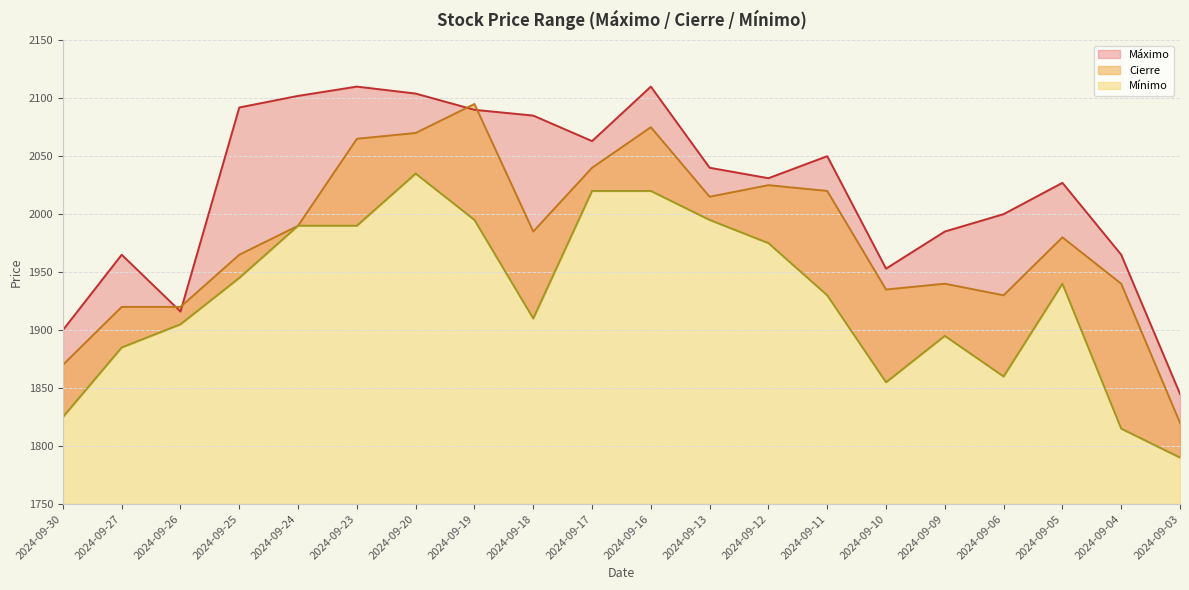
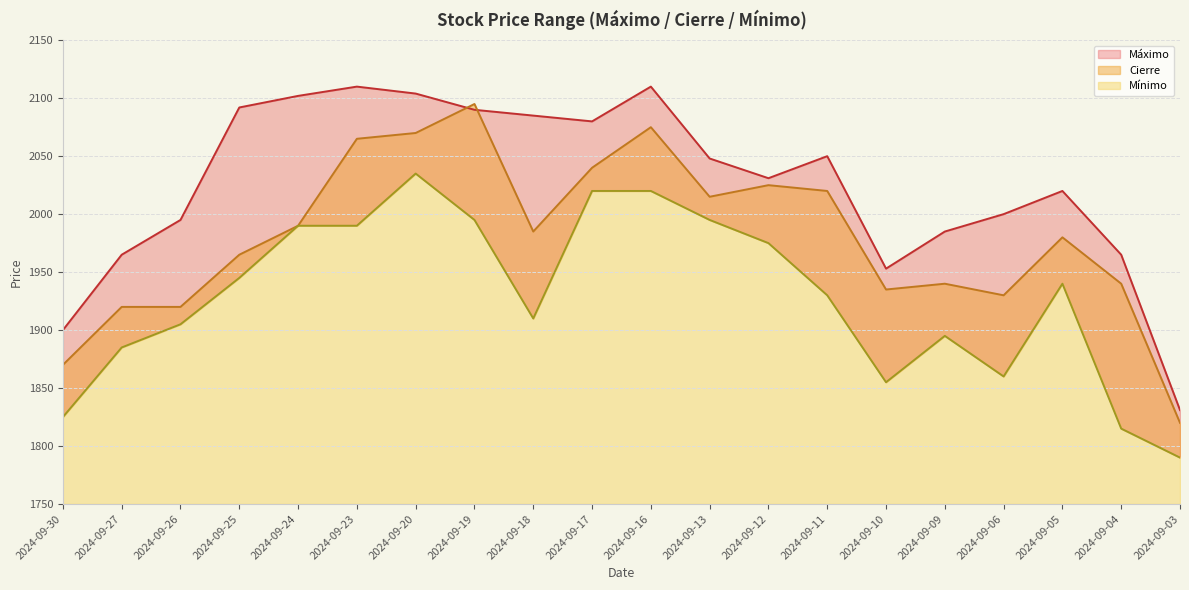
  {
    "Máximo": {
      "2024-09-30": 1900,
      "2024-09-27": 1965,
-     "2024-09-26": 1916,
+     "2024-09-26": 1995,
      "2024-09-25": 2092,
      "2024-09-24": 2102,
      "2024-09-23": 2110,
      "2024-09-20": 2104,
      "2024-09-19": 2090,
      "2024-09-18": 2085,
-     "2024-09-17": 2063,
+     "2024-09-17": 2080,
      "2024-09-16": 2110,
-     "2024-09-13": 2040,
+     "2024-09-13": 2048,
      "2024-09-12": 2031,
      "2024-09-11": 2050,
      "2024-09-10": 1953,
      "2024-09-09": 1985,
      "2024-09-06": 2000,
-     "2024-09-05": 2027,
+     "2024-09-05": 2020,
      "2024-09-04": 1965,
-     "2024-09-03": 1845
+     "2024-09-03": 1831
    }
  }
